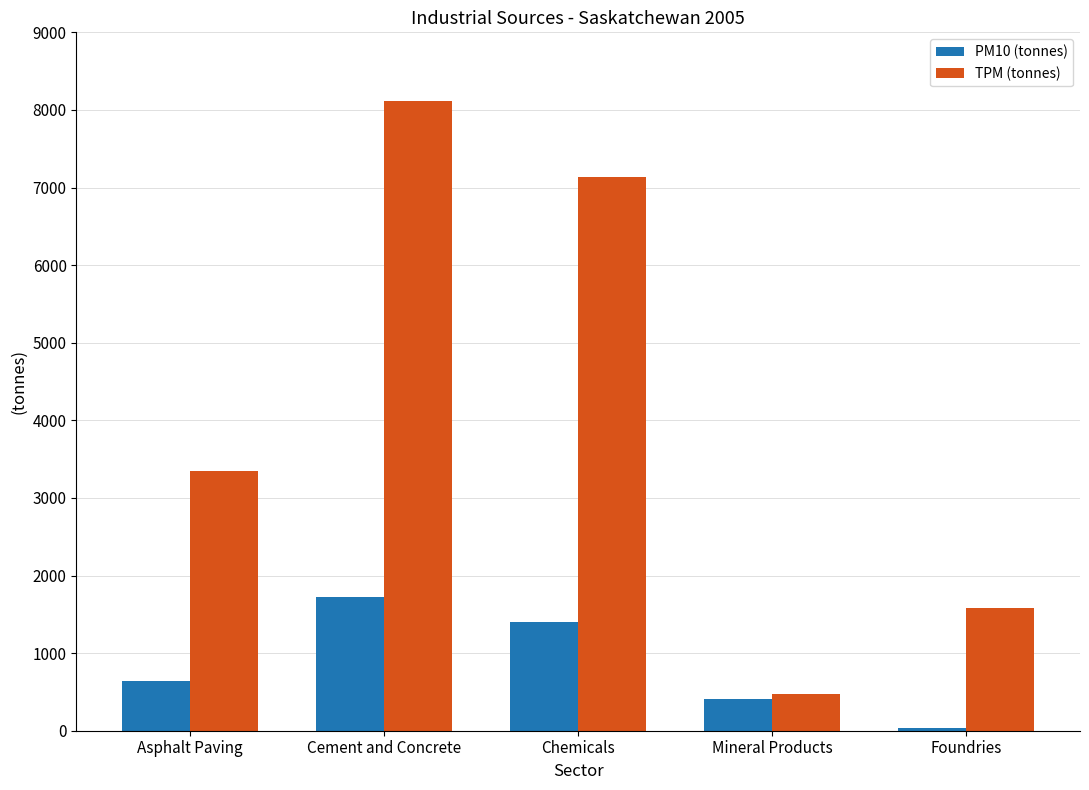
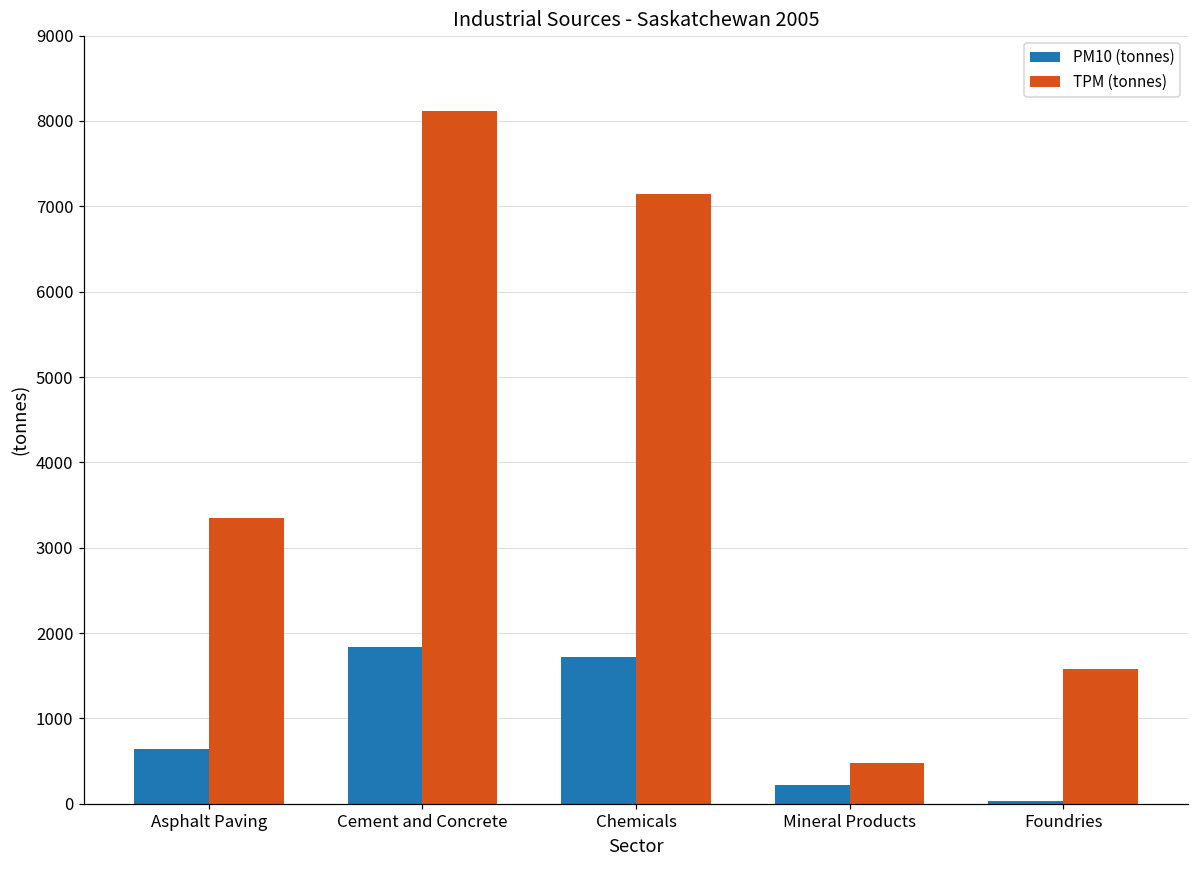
  {
    "PM10 (tonnes)": {
      "Asphalt Paving": 600,
-     "Cement and Concrete": 1700,
-     "Chemicals": 1400,
-     "Mineral Products": 400,
+     "Cement and Concrete": 1800,
+     "Chemicals": 1700,
+     "Mineral Products": 200,
      "Foundries": 0
    },
    "TPM (tonnes)": {
      "Asphalt Paving": 3400,
      "Cement and Concrete": 8100,
      "Chemicals": 7100,
      "Mineral Products": 500,
      "Foundries": 1600
    }
  }
